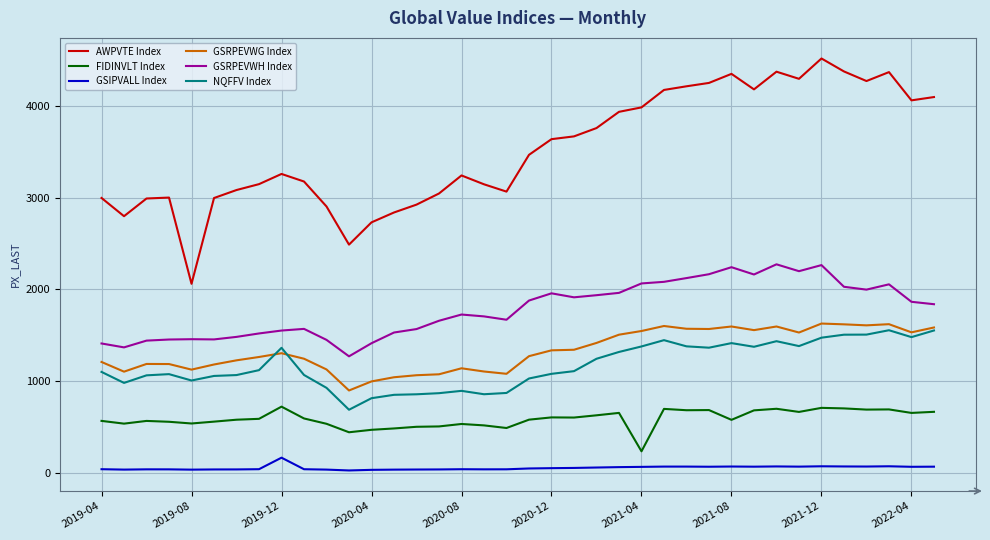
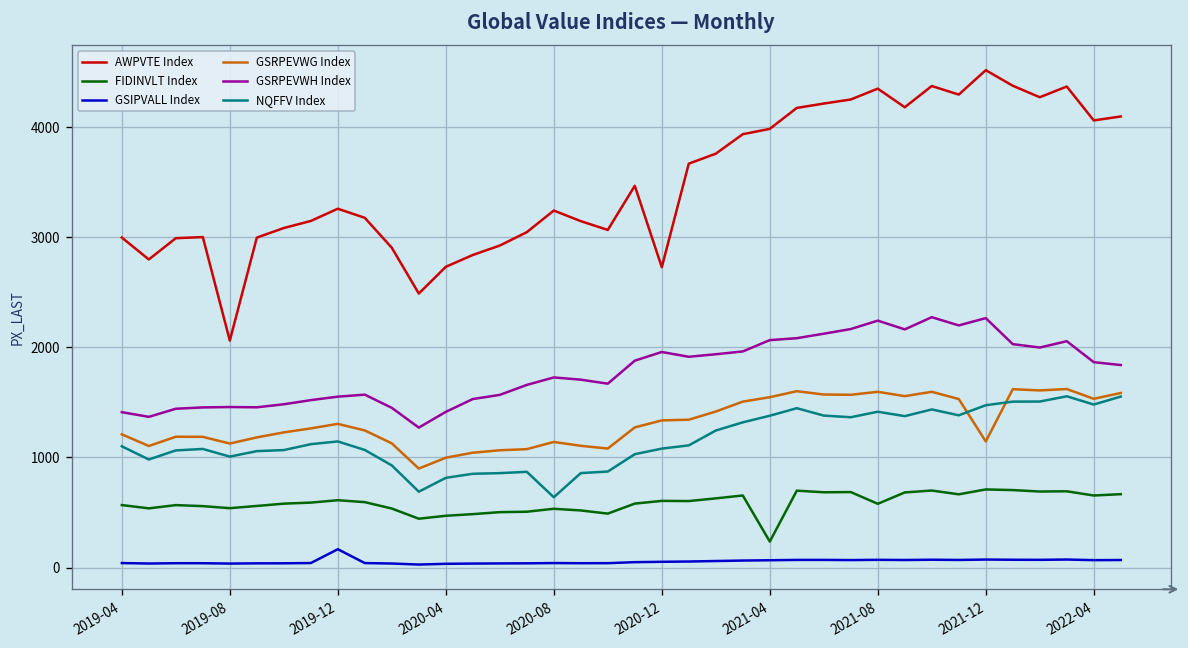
  {
    "AWPVTE Index": {
      "2019-04": 3000,
      "2019-08": 2100,
      "2019-12": 3300,
      "2020-04": 2700,
      "2020-08": 3200,
-     "2020-12": 3600,
+     "2020-12": 2700,
      "2021-04": 4000,
      "2021-08": 4300,
      "2021-12": 4500,
      "2022-04": 4100
    },
    "FIDINVLT Index": {
      "2019-04": 600,
      "2019-08": 500,
-     "2019-12": 700,
+     "2019-12": 600,
      "2020-04": 500,
      "2020-08": 500,
      "2020-12": 600,
      "2021-04": 200,
      "2021-08": 600,
      "2021-12": 700,
      "2022-04": 700
    },
    "GSIPVALL Index": {
      "2019-04": 0,
      "2019-08": 0,
      "2019-12": 200,
      "2020-04": 0,
      "2020-08": 0,
      "2020-12": 100,
      "2021-04": 100,
      "2021-08": 100,
      "2021-12": 100,
      "2022-04": 100
    },
    "GSRPEVWG Index": {
      "2019-04": 1200,
      "2019-08": 1100,
      "2019-12": 1300,
      "2020-04": 1000,
      "2020-08": 1100,
      "2020-12": 1300,
      "2021-04": 1500,
      "2021-08": 1600,
-     "2021-12": 1600,
+     "2021-12": 1100,
      "2022-04": 1500
    },
    "GSRPEVWH Index": {
      "2019-04": 1400,
      "2019-08": 1500,
      "2019-12": 1600,
      "2020-04": 1400,
      "2020-08": 1700,
      "2020-12": 2000,
      "2021-04": 2100,
      "2021-08": 2200,
      "2021-12": 2300,
      "2022-04": 1900
    },
    "NQFFV Index": {
      "2019-04": 1100,
      "2019-08": 1000,
-     "2019-12": 1400,
+     "2019-12": 1100,
      "2020-04": 800,
-     "2020-08": 900,
+     "2020-08": 600,
      "2020-12": 1100,
      "2021-04": 1400,
      "2021-08": 1400,
      "2021-12": 1500,
      "2022-04": 1500
    }
  }
